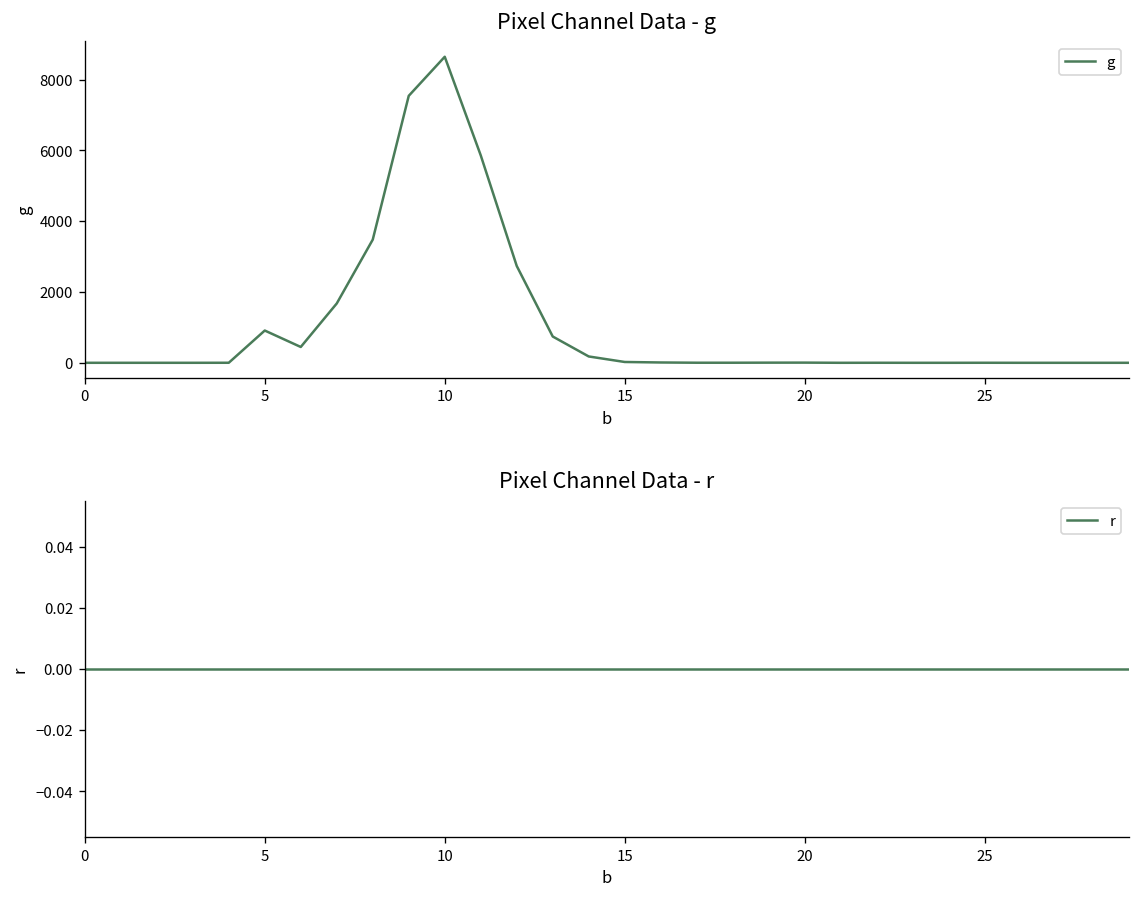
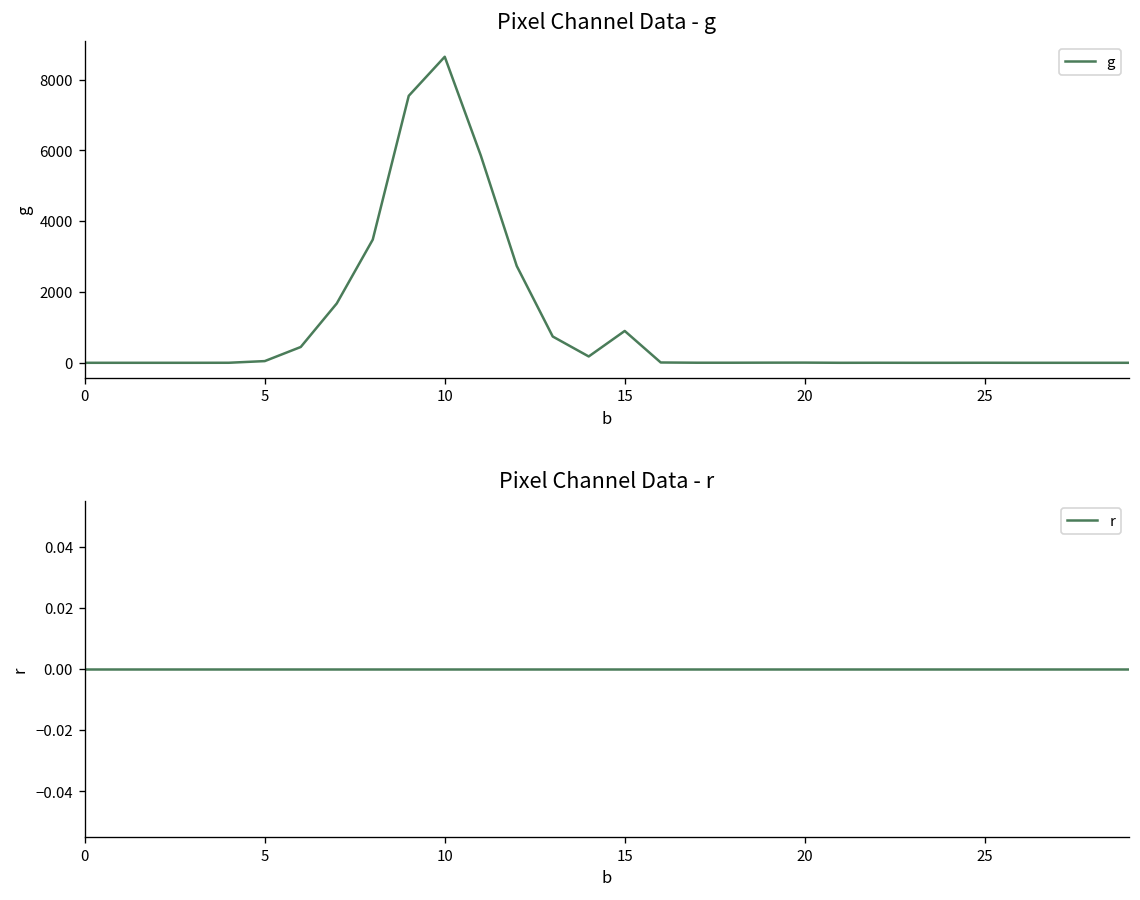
  {
    "Pixel Channel Data - g": {
      "0": 0,
-     "5": 900,
+     "5": 0,
      "10": 8600,
-     "15": 0,
+     "15": 900,
      "20": 0,
      "25": 0
    },
    "Pixel Channel Data - r": {
      "0": 0.000,
      "5": 0.000,
      "10": 0.000,
      "15": 0.000,
      "20": 0.000,
      "25": 0.000
    }
  }
